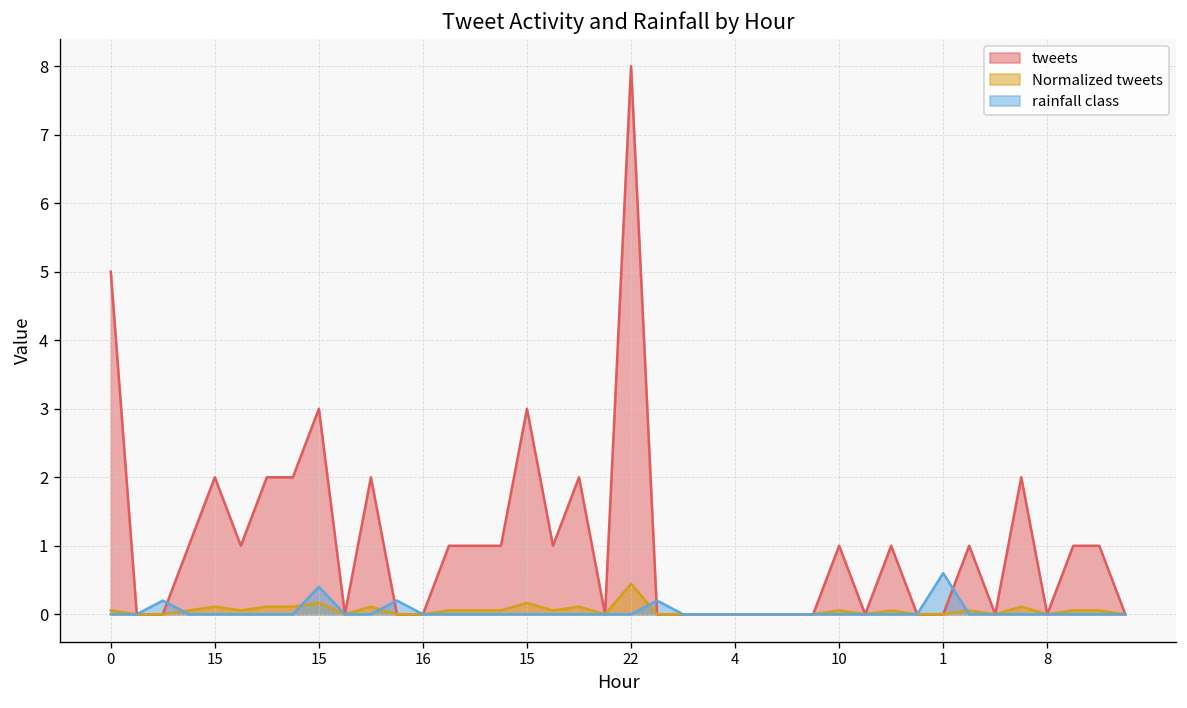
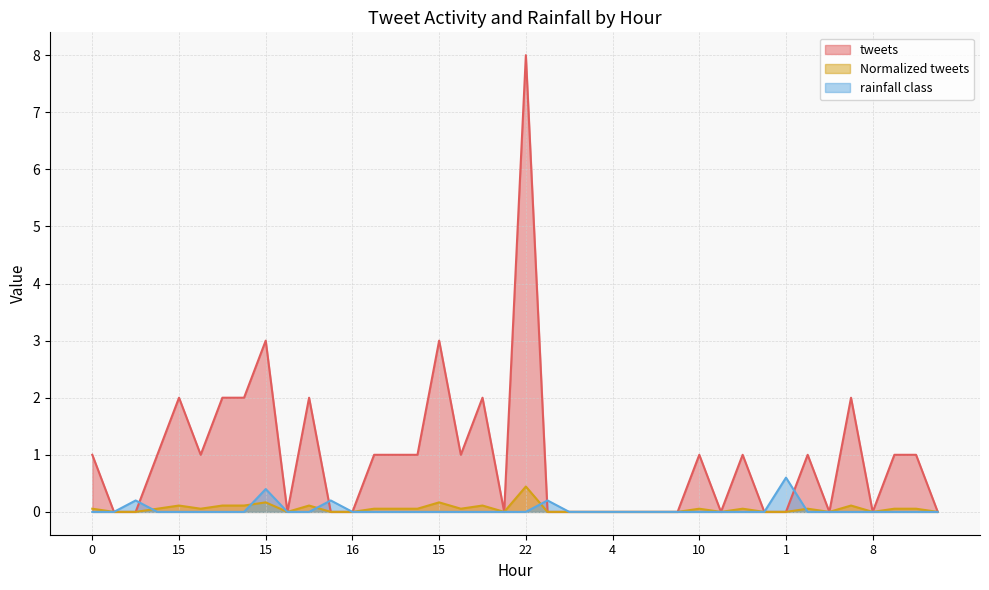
  {
    "tweets": {
-     "0": 5
+     "0": 1
    },
    "Normalized tweets": {
      "0": 0.1
    },
    "rainfall class": {
      "0": 0
    }
  }
